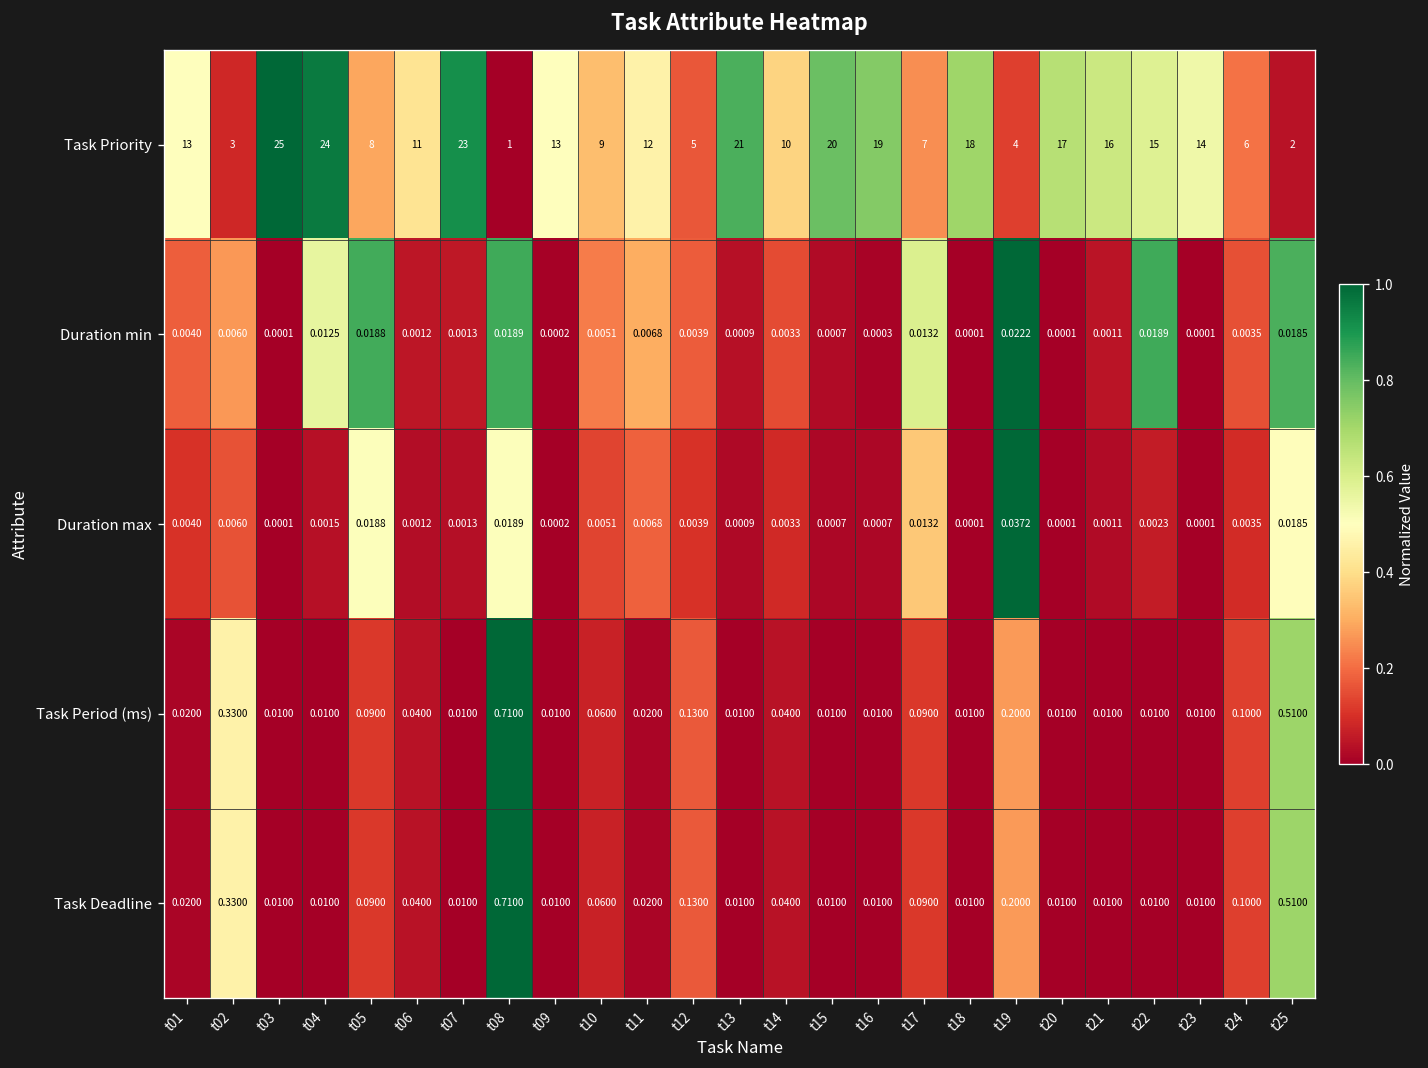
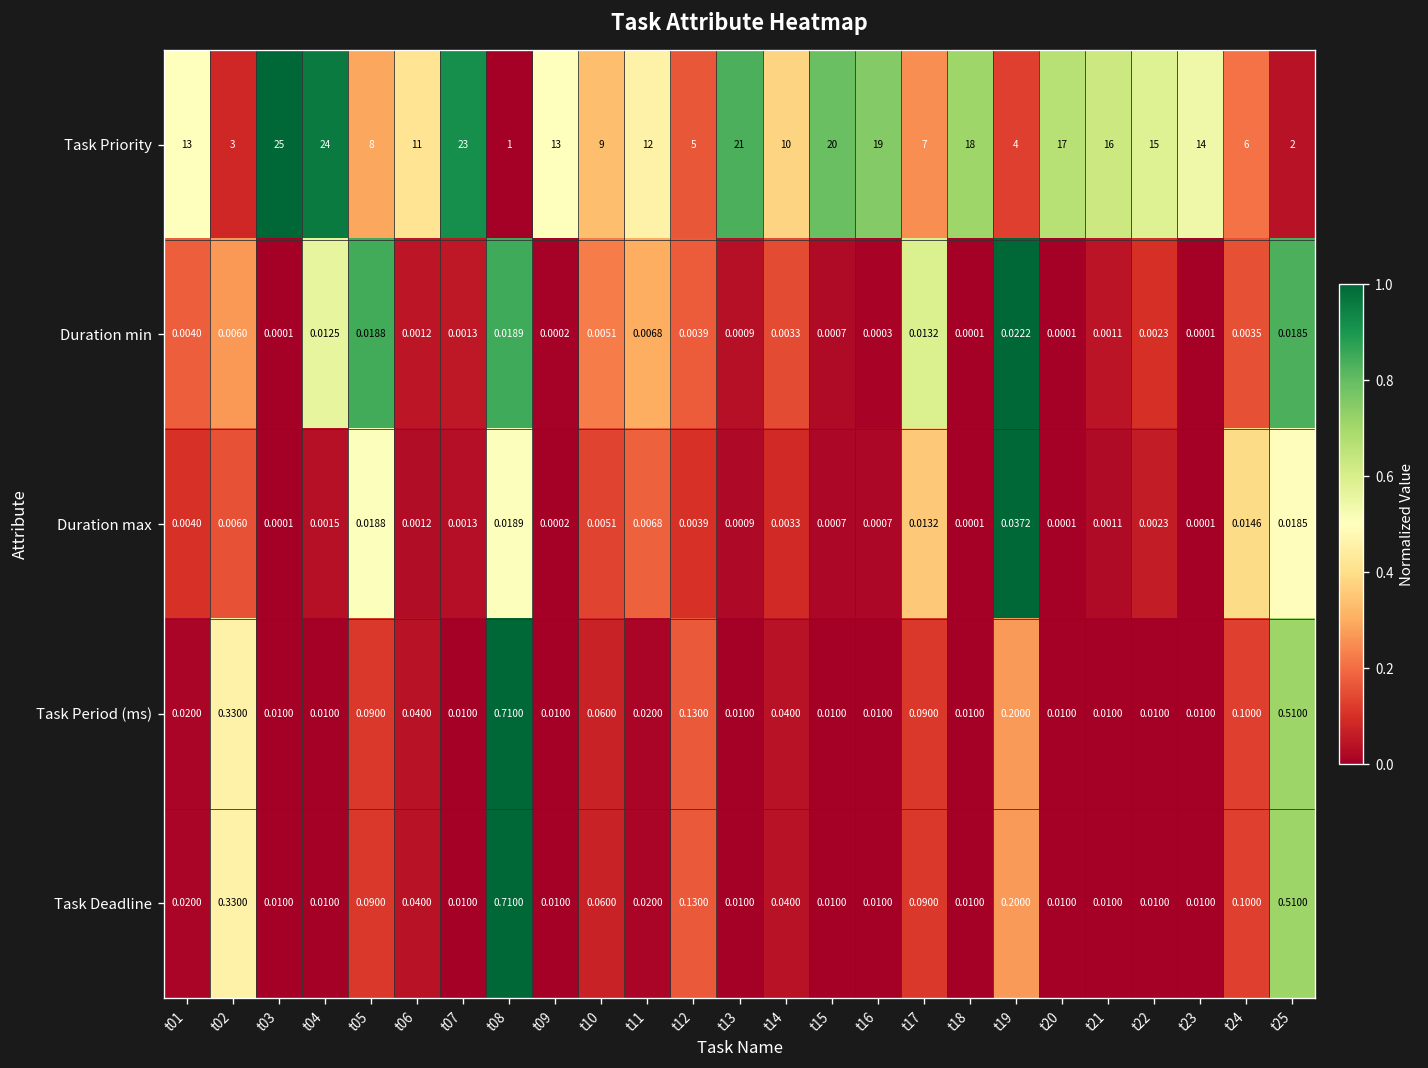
  {
    "Task Priority": {
      "t01": 13,
      "t02": 3,
      "t03": 25,
      "t04": 24,
      "t05": 8,
      "t06": 11,
      "t07": 23,
      "t08": 1,
      "t09": 13,
      "t10": 9,
      "t11": 12,
      "t12": 5,
      "t13": 21,
      "t14": 10,
      "t15": 20,
      "t16": 19,
      "t17": 7,
      "t18": 18,
      "t19": 4,
      "t20": 17,
      "t21": 16,
      "t22": 15,
      "t23": 14,
      "t24": 6,
      "t25": 2
    },
    "Duration min": {
      "t01": 0.0040,
      "t02": 0.0060,
      "t03": 0.0001,
      "t04": 0.0125,
      "t05": 0.0188,
      "t06": 0.0012,
      "t07": 0.0013,
      "t08": 0.0189,
      "t09": 0.0002,
      "t10": 0.0051,
      "t11": 0.0068,
      "t12": 0.0039,
      "t13": 0.0009,
      "t14": 0.0033,
      "t15": 0.0007,
      "t16": 0.0003,
      "t17": 0.0132,
      "t18": 0.0001,
      "t19": 0.0222,
      "t20": 0.0001,
      "t21": 0.0011,
-     "t22": 0.0189,
+     "t22": 0.0023,
      "t23": 0.0001,
      "t24": 0.0035,
      "t25": 0.0185
    },
    "Duration max": {
      "t01": 0.0040,
      "t02": 0.0060,
      "t03": 0.0001,
      "t04": 0.0015,
      "t05": 0.0188,
      "t06": 0.0012,
      "t07": 0.0013,
      "t08": 0.0189,
      "t09": 0.0002,
      "t10": 0.0051,
      "t11": 0.0068,
      "t12": 0.0039,
      "t13": 0.0009,
      "t14": 0.0033,
      "t15": 0.0007,
      "t16": 0.0007,
      "t17": 0.0132,
      "t18": 0.0001,
      "t19": 0.0372,
      "t20": 0.0001,
      "t21": 0.0011,
      "t22": 0.0023,
      "t23": 0.0001,
-     "t24": 0.0035,
+     "t24": 0.0146,
      "t25": 0.0185
    },
    "Task Period (ms)": {
      "t01": 0.0200,
      "t02": 0.3300,
      "t03": 0.0100,
      "t04": 0.0100,
      "t05": 0.0900,
      "t06": 0.0400,
      "t07": 0.0100,
      "t08": 0.7100,
      "t09": 0.0100,
      "t10": 0.0600,
      "t11": 0.0200,
      "t12": 0.1300,
      "t13": 0.0100,
      "t14": 0.0400,
      "t15": 0.0100,
      "t16": 0.0100,
      "t17": 0.0900,
      "t18": 0.0100,
      "t19": 0.2000,
      "t20": 0.0100,
      "t21": 0.0100,
      "t22": 0.0100,
      "t23": 0.0100,
      "t24": 0.1000,
      "t25": 0.5100
    },
    "Task Deadline": {
      "t01": 0.0200,
      "t02": 0.3300,
      "t03": 0.0100,
      "t04": 0.0100,
      "t05": 0.0900,
      "t06": 0.0400,
      "t07": 0.0100,
      "t08": 0.7100,
      "t09": 0.0100,
      "t10": 0.0600,
      "t11": 0.0200,
      "t12": 0.1300,
      "t13": 0.0100,
      "t14": 0.0400,
      "t15": 0.0100,
      "t16": 0.0100,
      "t17": 0.0900,
      "t18": 0.0100,
      "t19": 0.2000,
      "t20": 0.0100,
      "t21": 0.0100,
      "t22": 0.0100,
      "t23": 0.0100,
      "t24": 0.1000,
      "t25": 0.5100
    }
  }
